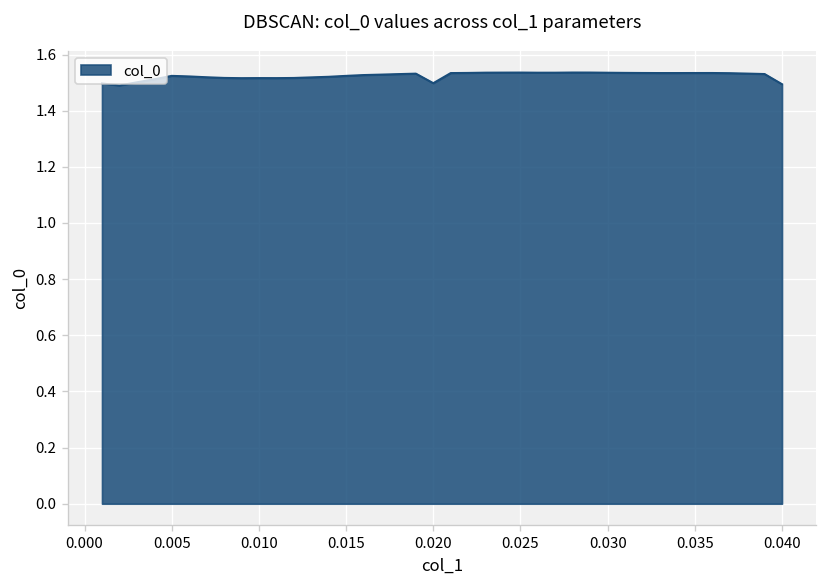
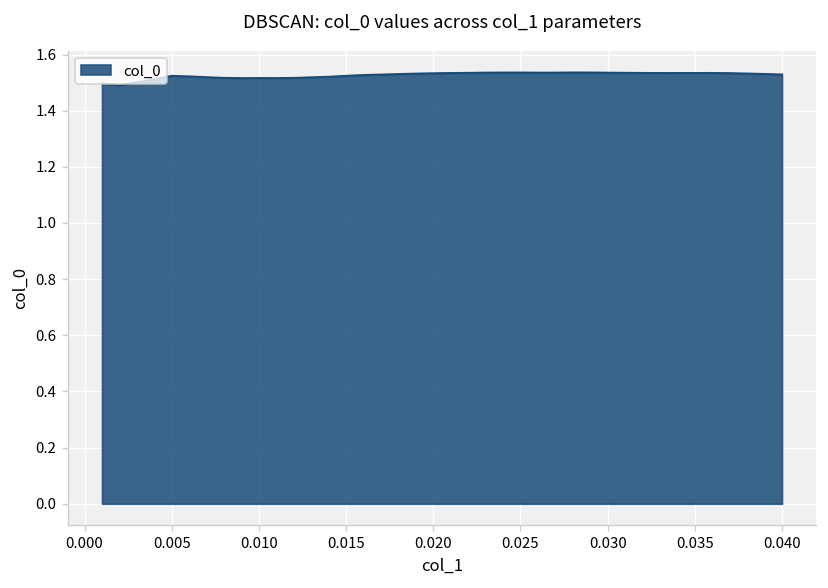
  {
    "0.005": 1.52,
    "0.010": 1.52,
    "0.015": 1.52,
-   "0.020": 1.50,
+   "0.020": 1.53,
    "0.025": 1.54,
    "0.030": 1.54,
    "0.035": 1.53,
-   "0.040": 1.49
+   "0.040": 1.53
  }
